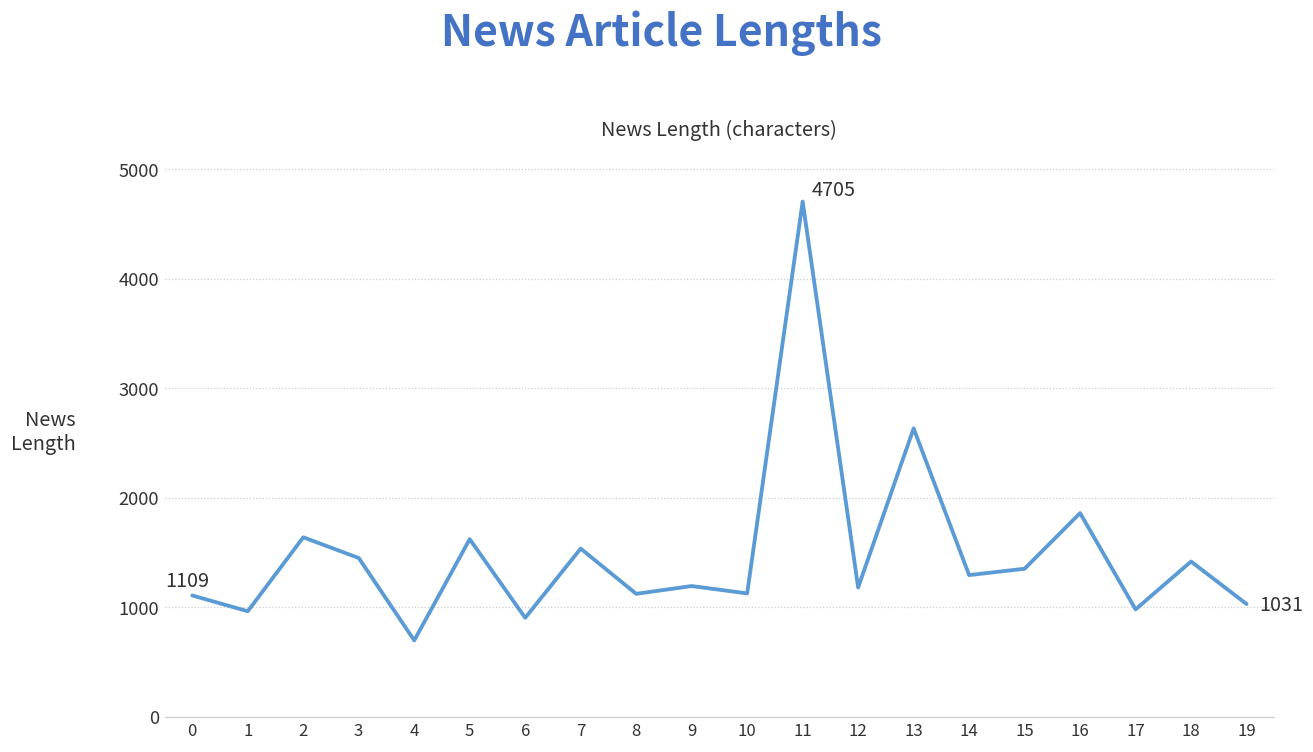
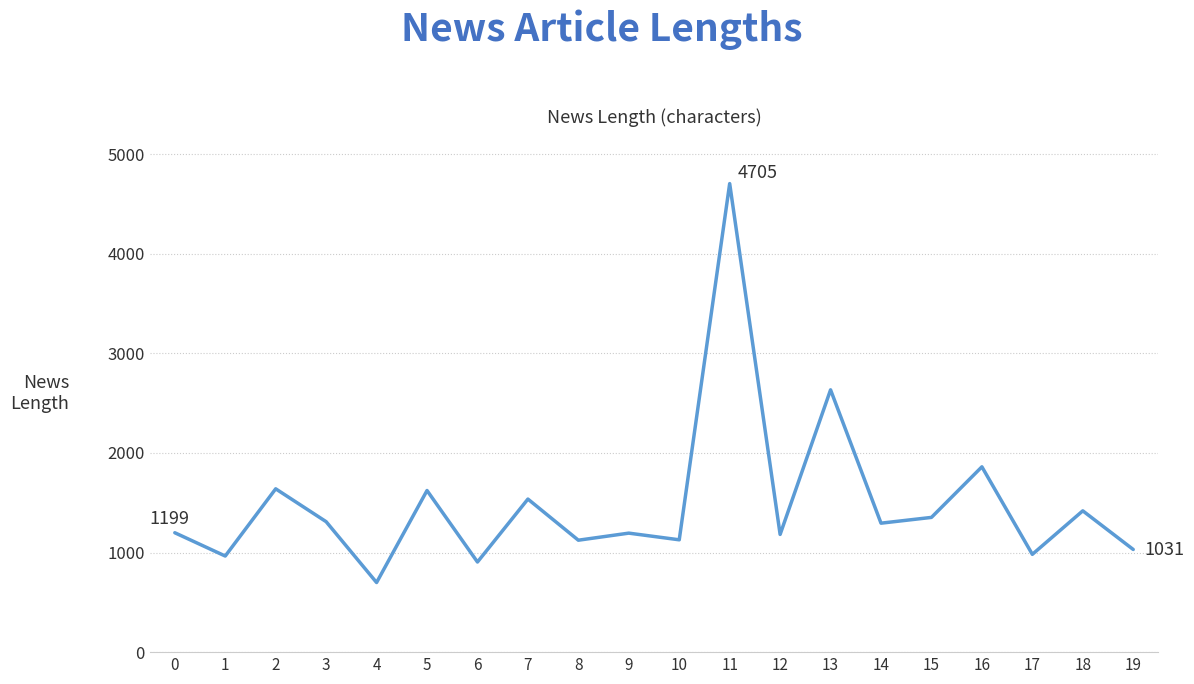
  {
-   "0": 1109,
-   "3": 1500,
+   "0": 1199,
+   "3": 1300,
    "11": 4705,
    "19": 1031
  }
